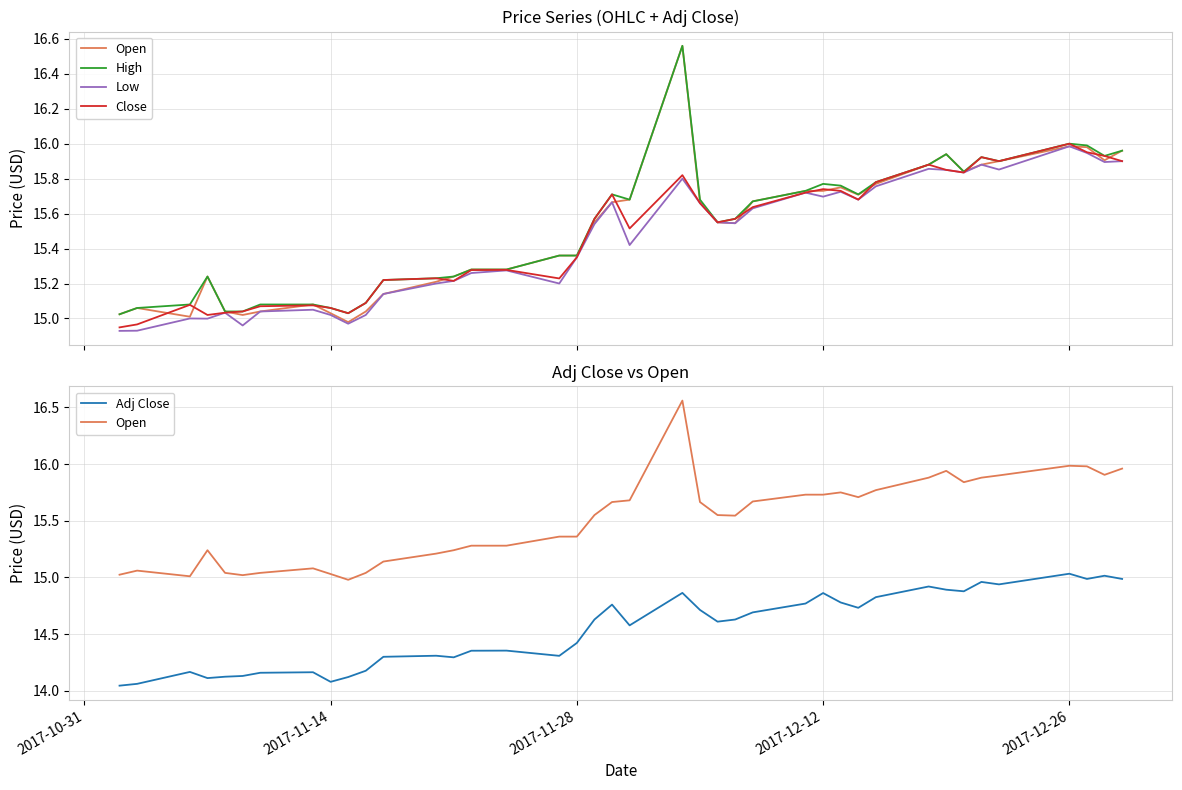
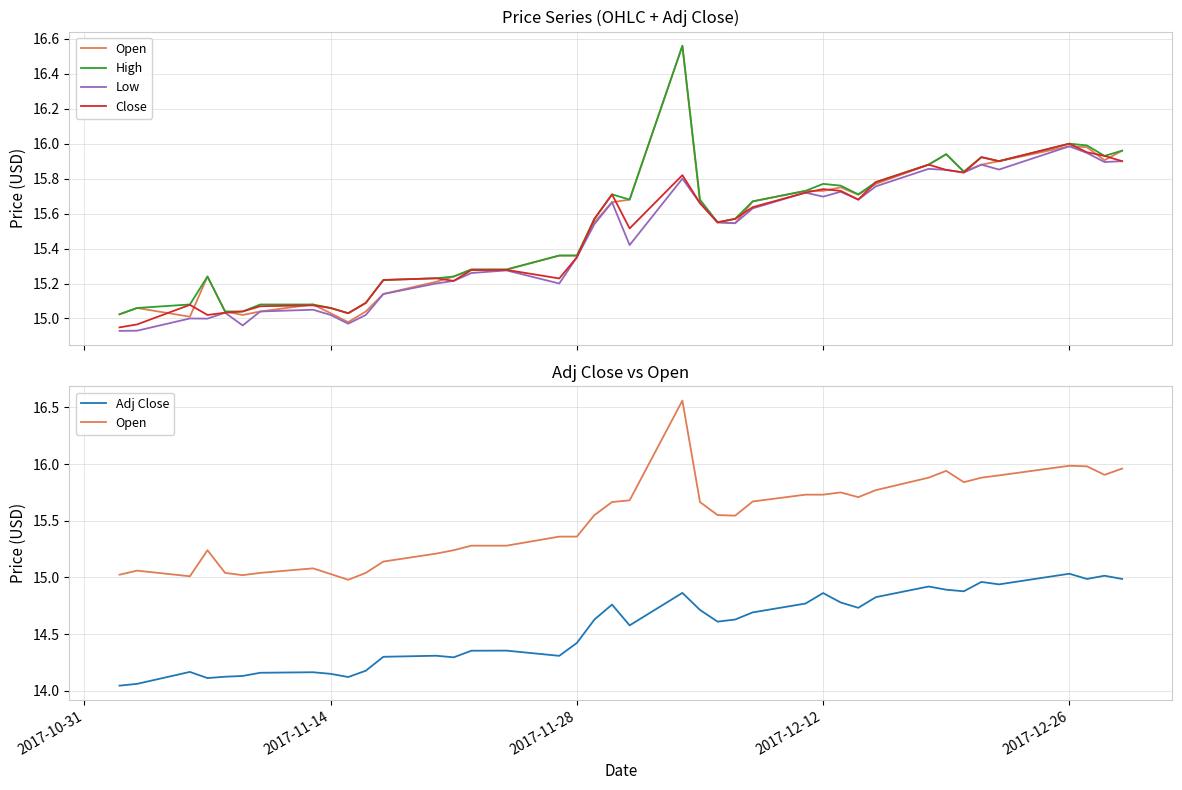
  {
    "Adj Close vs Open": {
      "Adj Close": {
-       "2017-11-14": 14.08,
+       "2017-11-14": 14.15,
        "2017-11-28": 14.42,
        "2017-12-12": 14.86,
        "2017-12-26": 15.03
      },
      "Open": {
        "2017-11-14": 15.03,
        "2017-11-28": 15.36,
        "2017-12-12": 15.73,
        "2017-12-26": 15.99
      }
    }
  }
